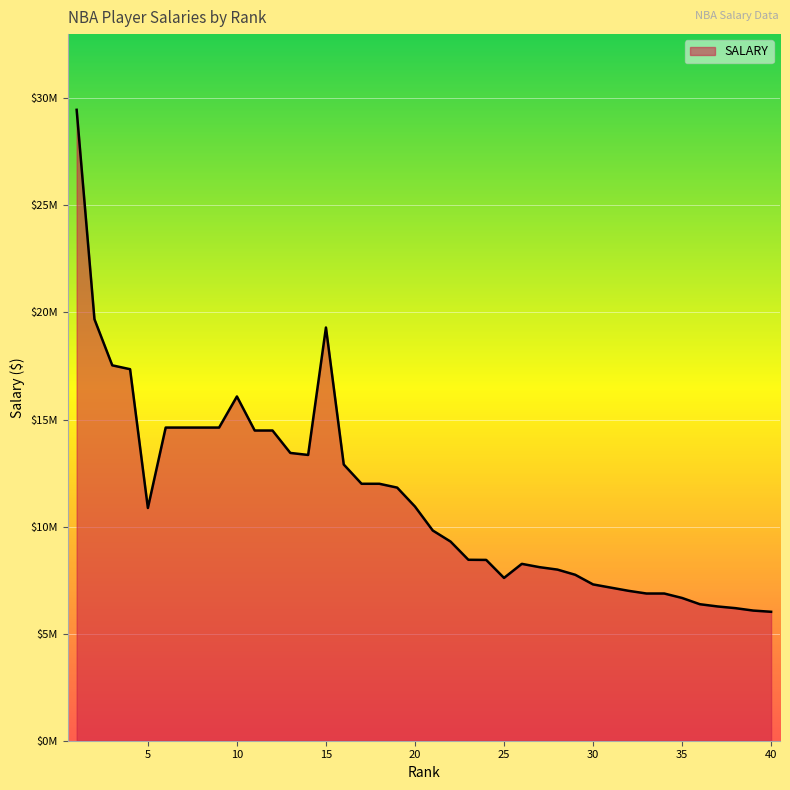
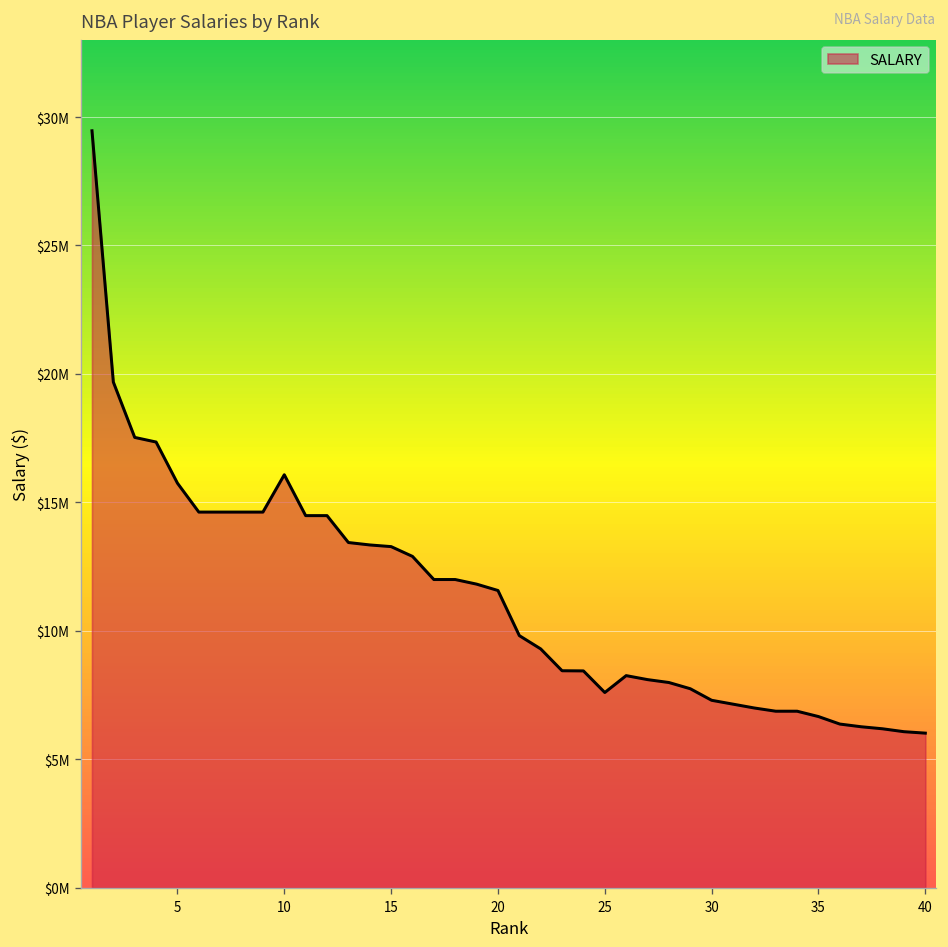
  {
-   "5": "$10900000",
+   "5": "$15800000",
    "10": "$16100000",
-   "15": "$19300000",
-   "20": "$10900000",
+   "15": "$13300000",
+   "20": "$11600000",
    "25": "$7600000",
    "30": "$7300000",
    "35": "$6700000",
    "40": "$6000000"
  }
